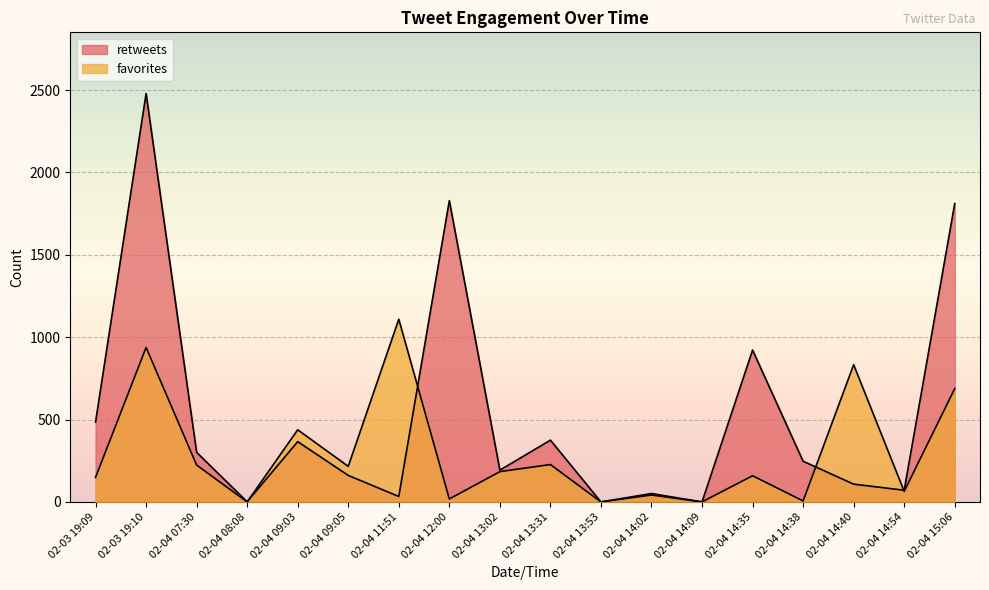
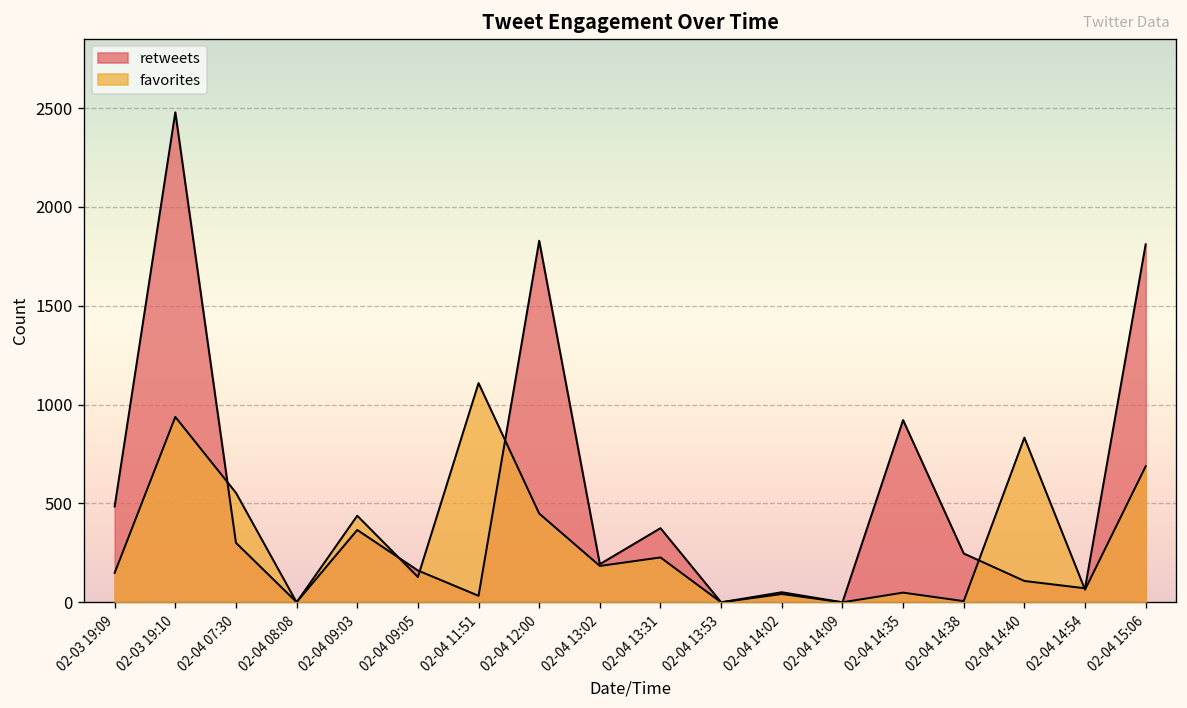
  {
    "retweets": {
      "02-03 19:09": 490,
      "02-03 19:10": 2480,
      "02-04 07:30": 300,
      "02-04 09:03": 370,
      "02-04 09:05": 160,
      "02-04 11:51": 30,
      "02-04 12:00": 1830,
      "02-04 13:31": 380,
      "02-04 14:35": 920,
      "02-04 14:38": 250,
      "02-04 14:40": 110,
      "02-04 15:06": 1810
    },
    "favorites": {
      "02-03 19:09": 150,
      "02-03 19:10": 940,
-     "02-04 07:30": 220,
+     "02-04 07:30": 550,
      "02-04 09:03": 440,
-     "02-04 09:05": 220,
+     "02-04 09:05": 130,
      "02-04 11:51": 1110,
-     "02-04 12:00": 20,
+     "02-04 12:00": 450,
      "02-04 13:31": 230,
-     "02-04 14:35": 160,
+     "02-04 14:35": 50,
      "02-04 14:38": 10,
      "02-04 14:40": 830,
      "02-04 15:06": 690
    }
  }
